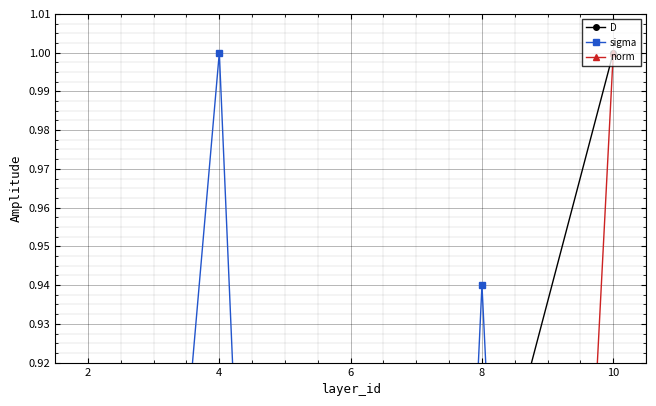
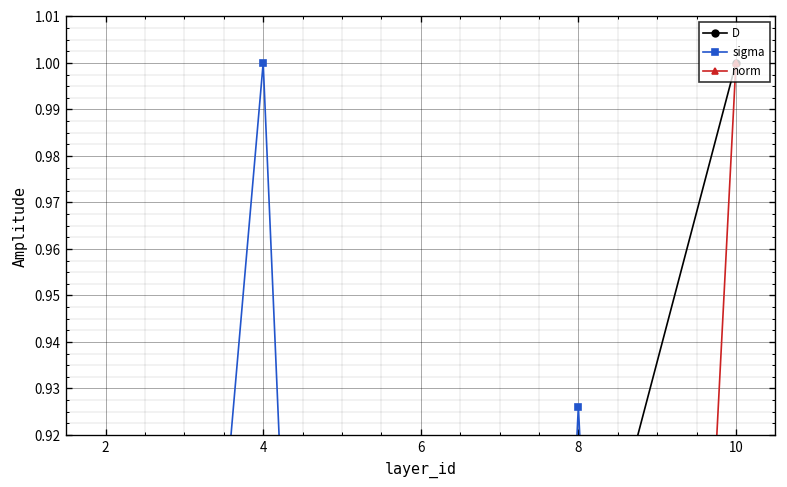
  {
    "sigma": {
      "4": 1.000,
-     "8": 0.940
+     "8": 0.926
    }
  }
